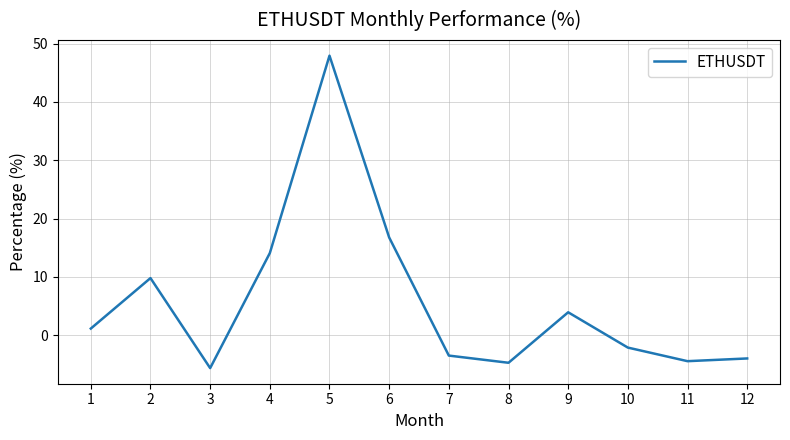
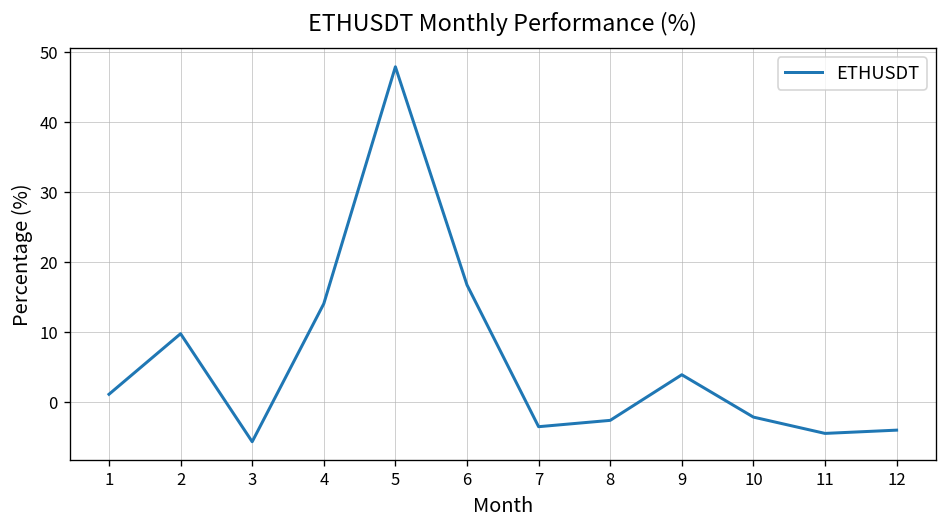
  {
    "1": 1,
    "2": 10,
    "3": -6,
    "4": 14,
    "5": 48,
    "6": 17,
    "7": -3,
-   "8": -5,
+   "8": -3,
    "9": 4,
    "10": -2,
    "11": -4,
    "12": -4
  }
